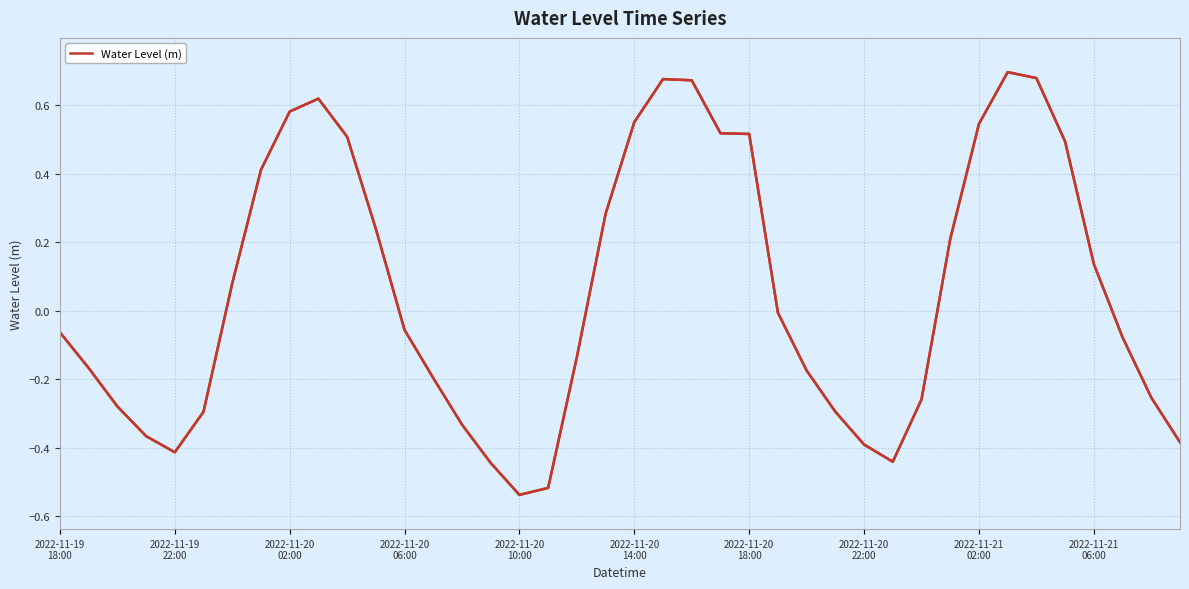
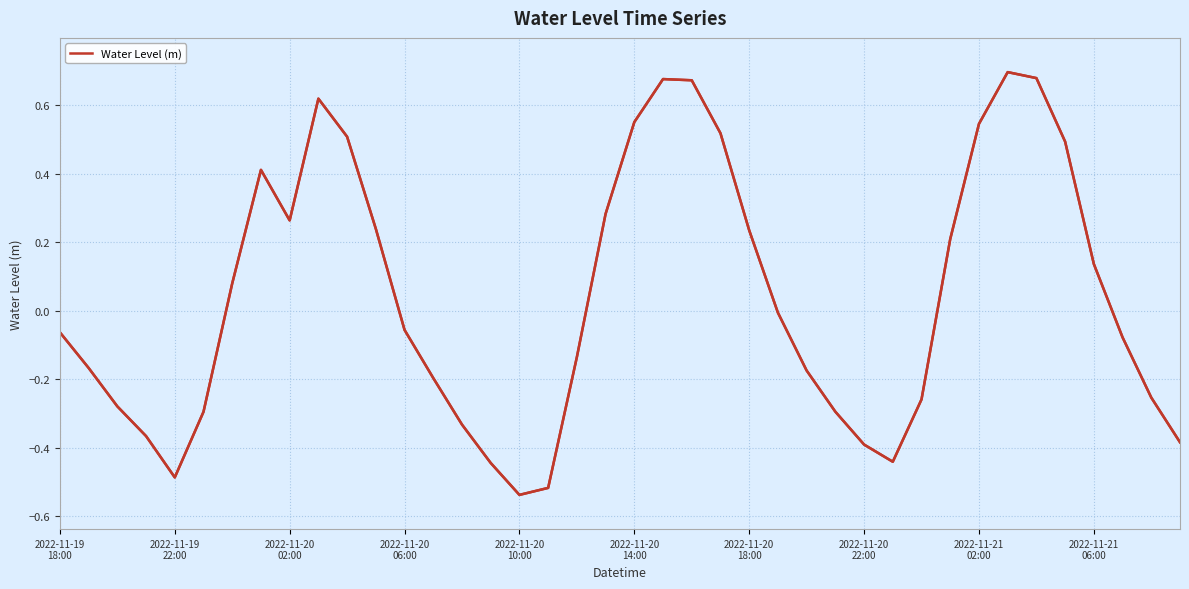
  {
    "2022-11-19 18:00": -0.06,
-   "2022-11-19 22:00": -0.41,
-   "2022-11-20 02:00": 0.58,
+   "2022-11-19 22:00": -0.49,
+   "2022-11-20 02:00": 0.26,
    "2022-11-20 06:00": -0.06,
    "2022-11-20 10:00": -0.54,
    "2022-11-20 14:00": 0.55,
-   "2022-11-20 18:00": 0.52,
+   "2022-11-20 18:00": 0.23,
    "2022-11-20 22:00": -0.39,
    "2022-11-21 02:00": 0.55,
    "2022-11-21 06:00": 0.14
  }
